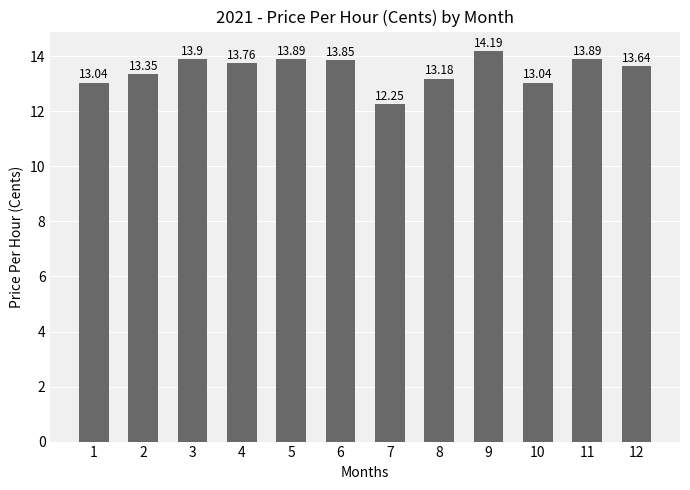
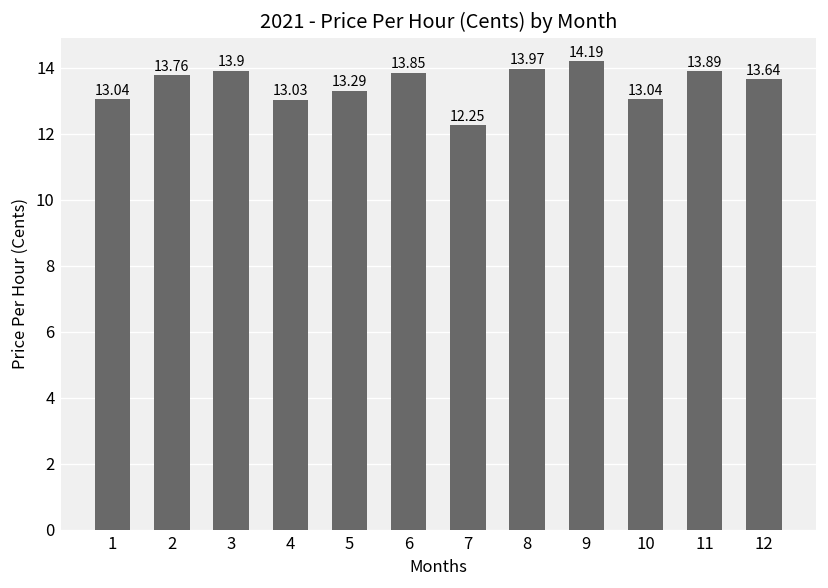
  {
    "1": 13.04,
-   "2": 13.35,
+   "2": 13.76,
    "3": 13.9,
-   "4": 13.76,
-   "5": 13.89,
+   "4": 13.03,
+   "5": 13.29,
    "6": 13.85,
    "7": 12.25,
-   "8": 13.18,
+   "8": 13.97,
    "9": 14.19,
    "10": 13.04,
    "11": 13.89,
    "12": 13.64
  }
